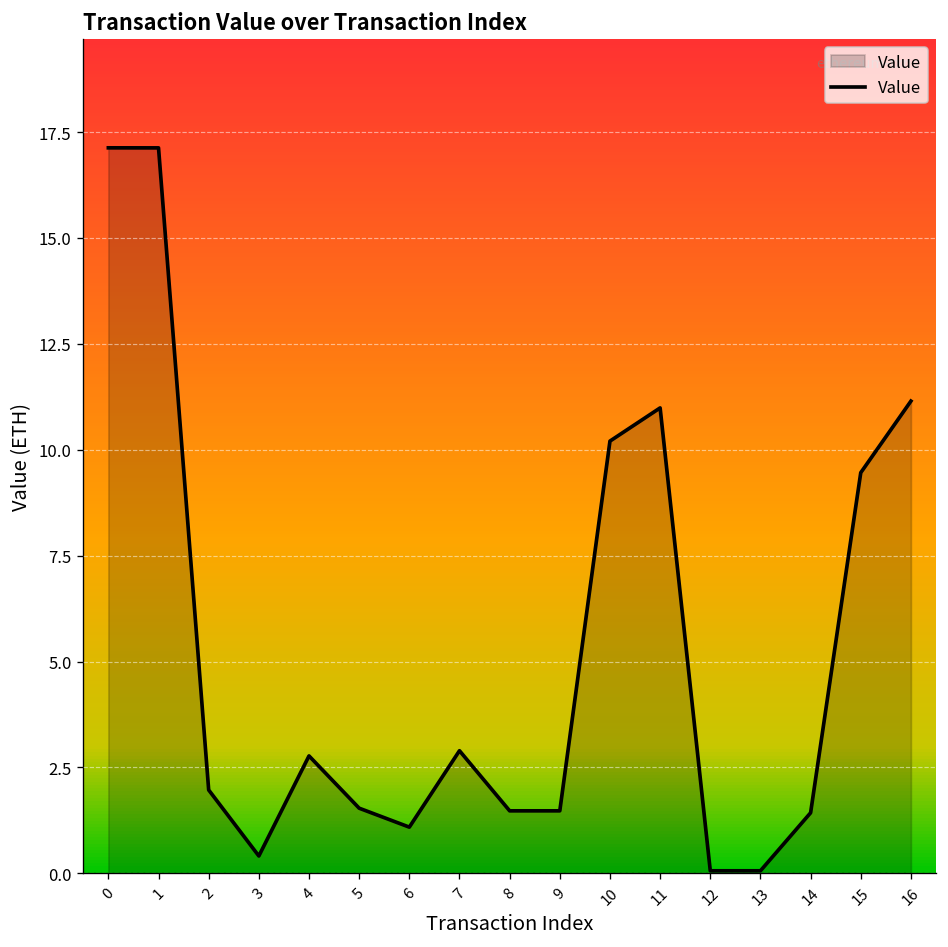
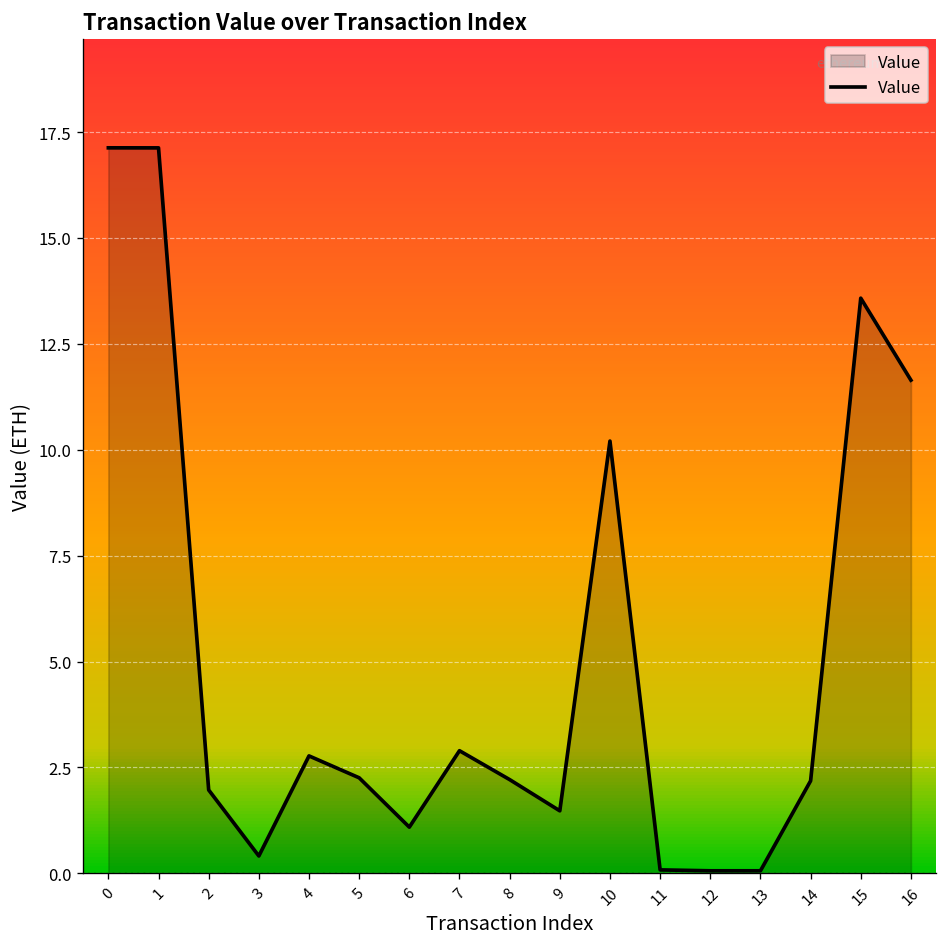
  {
    "0": 17.1,
    "1": 17.1,
    "2": 2.0,
    "3": 0.4,
    "4": 2.8,
-   "5": 1.5,
+   "5": 2.3,
    "6": 1.1,
    "7": 2.9,
-   "8": 1.5,
+   "8": 2.2,
    "9": 1.5,
    "10": 10.2,
-   "11": 11.0,
+   "11": 0.1,
    "12": 0.1,
    "13": 0.1,
-   "14": 1.4,
-   "15": 9.5,
-   "16": 11.1
+   "14": 2.2,
+   "15": 13.6,
+   "16": 11.6
  }
